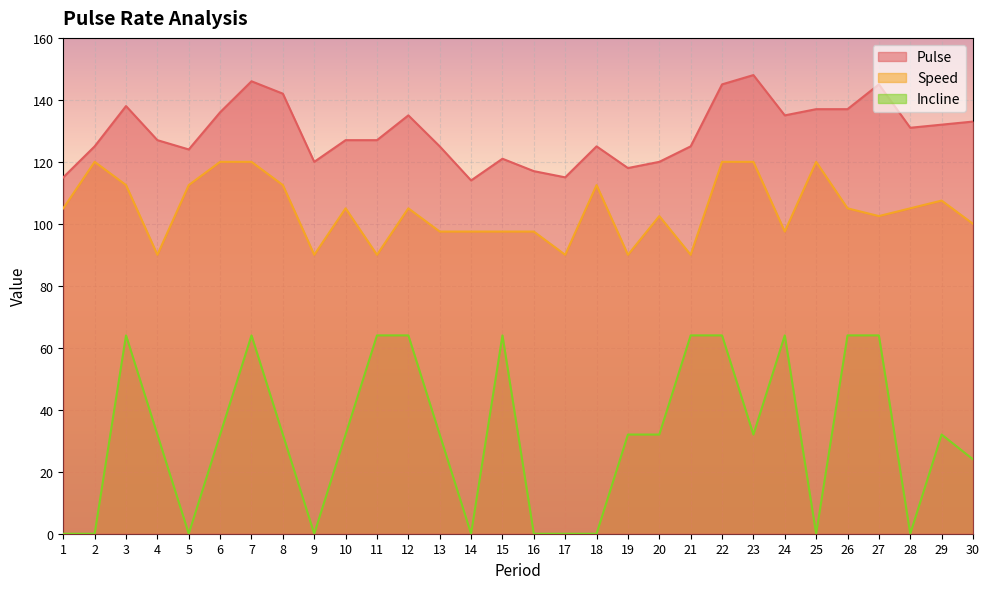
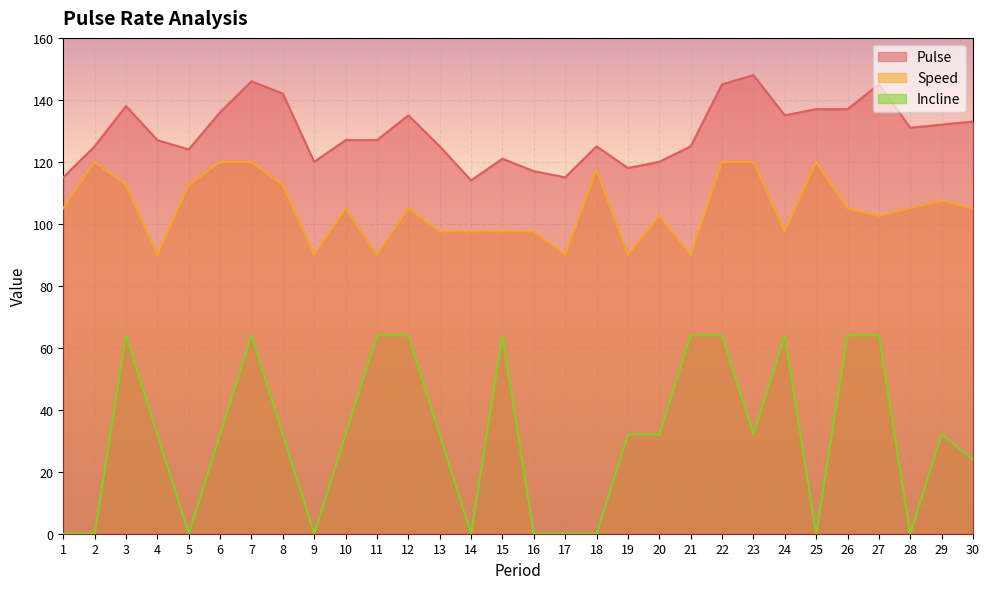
  {
    "Pulse": {
      "1": 115,
      "2": 125,
      "3": 138,
      "4": 127,
      "5": 124,
      "6": 136,
      "7": 146,
      "8": 142,
      "9": 120,
      "10": 127,
      "11": 127,
      "12": 135,
      "13": 125,
      "14": 114,
      "15": 121,
      "16": 117,
      "17": 115,
      "18": 125,
      "19": 118,
      "20": 120,
      "21": 125,
      "22": 145,
      "23": 148,
      "24": 135,
      "25": 137,
      "26": 137,
      "28": 131,
      "29": 132,
      "30": 133
    },
    "Speed": {
      "1": 105,
      "2": 120,
      "3": 113,
      "4": 90,
      "5": 113,
      "6": 120,
      "7": 120,
      "8": 113,
      "9": 90,
      "10": 105,
      "11": 90,
      "12": 105,
      "13": 98,
      "14": 98,
      "15": 98,
      "16": 98,
      "17": 90,
-     "18": 113,
+     "18": 118,
      "19": 90,
      "20": 102,
      "21": 90,
      "22": 120,
      "23": 120,
      "24": 98,
      "25": 120,
      "26": 105,
      "27": 102,
      "28": 105,
      "29": 108,
-     "30": 100
+     "30": 105
    },
    "Incline": {
      "1": 0,
      "2": 0,
      "3": 64,
      "4": 32,
      "5": 0,
      "6": 32,
      "7": 64,
      "8": 32,
      "9": 0,
      "10": 32,
      "11": 64,
      "12": 64,
      "13": 32,
      "14": 0,
      "15": 64,
      "16": 0,
      "17": 0,
      "18": 0,
      "19": 32,
      "20": 32,
      "21": 64,
      "22": 64,
      "23": 32,
      "24": 64,
      "25": 0,
      "26": 64,
      "27": 64,
      "28": 0,
      "29": 32,
      "30": 24
    }
  }
